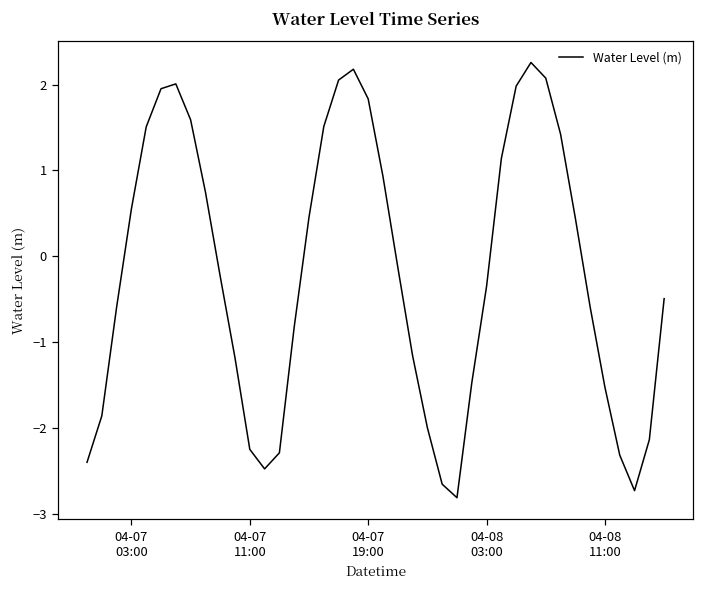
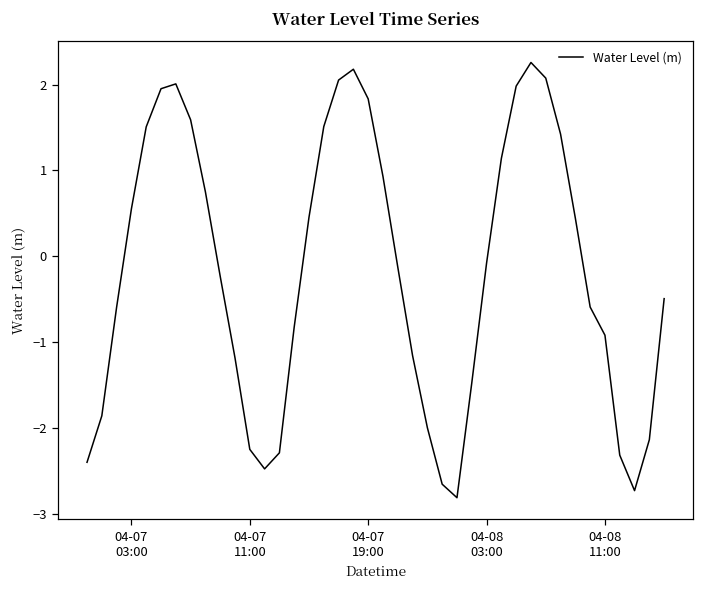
  {
    "04-07 03:00": 0.6,
    "04-07 11:00": -2.2,
    "04-07 19:00": 1.8,
-   "04-08 03:00": -0.3,
-   "04-08 11:00": -1.5
+   "04-08 03:00": -0.1,
+   "04-08 11:00": -0.9
  }
